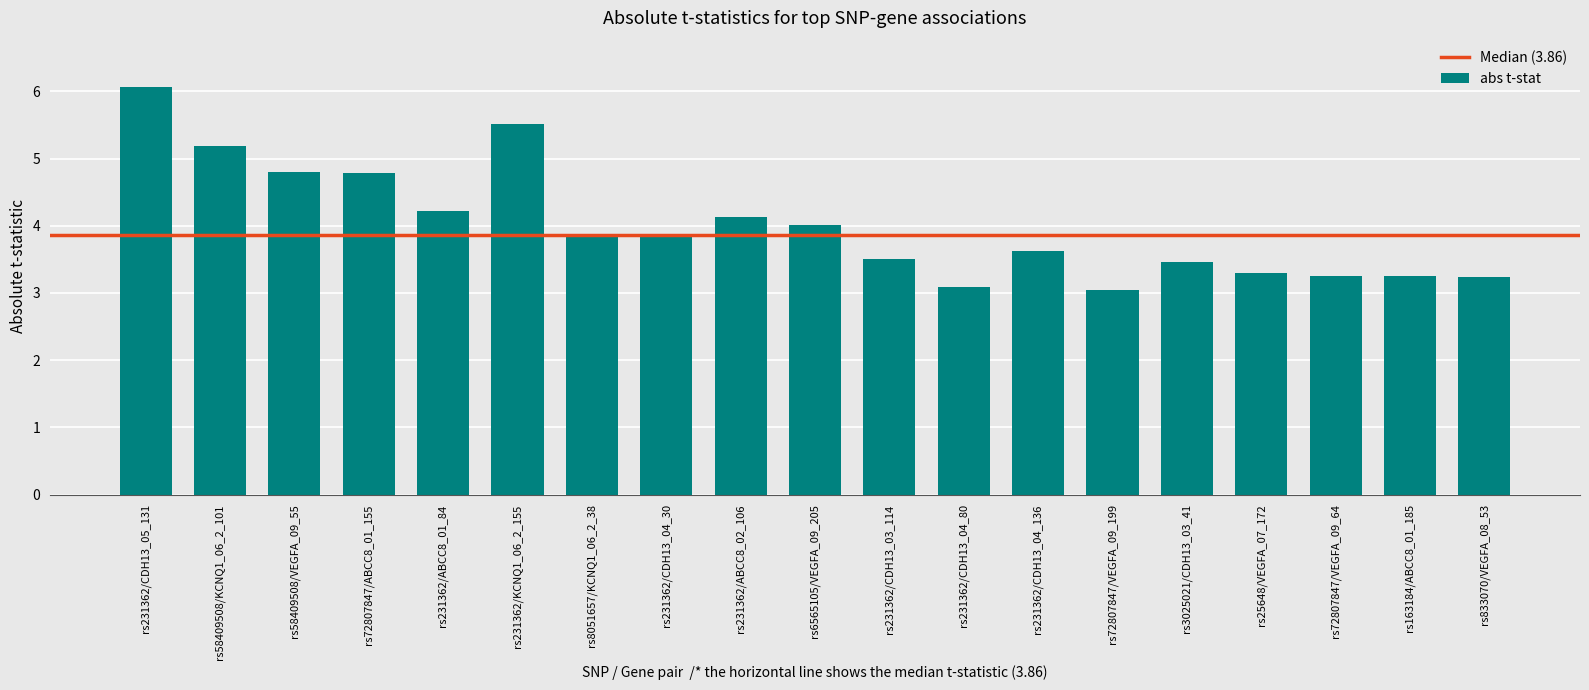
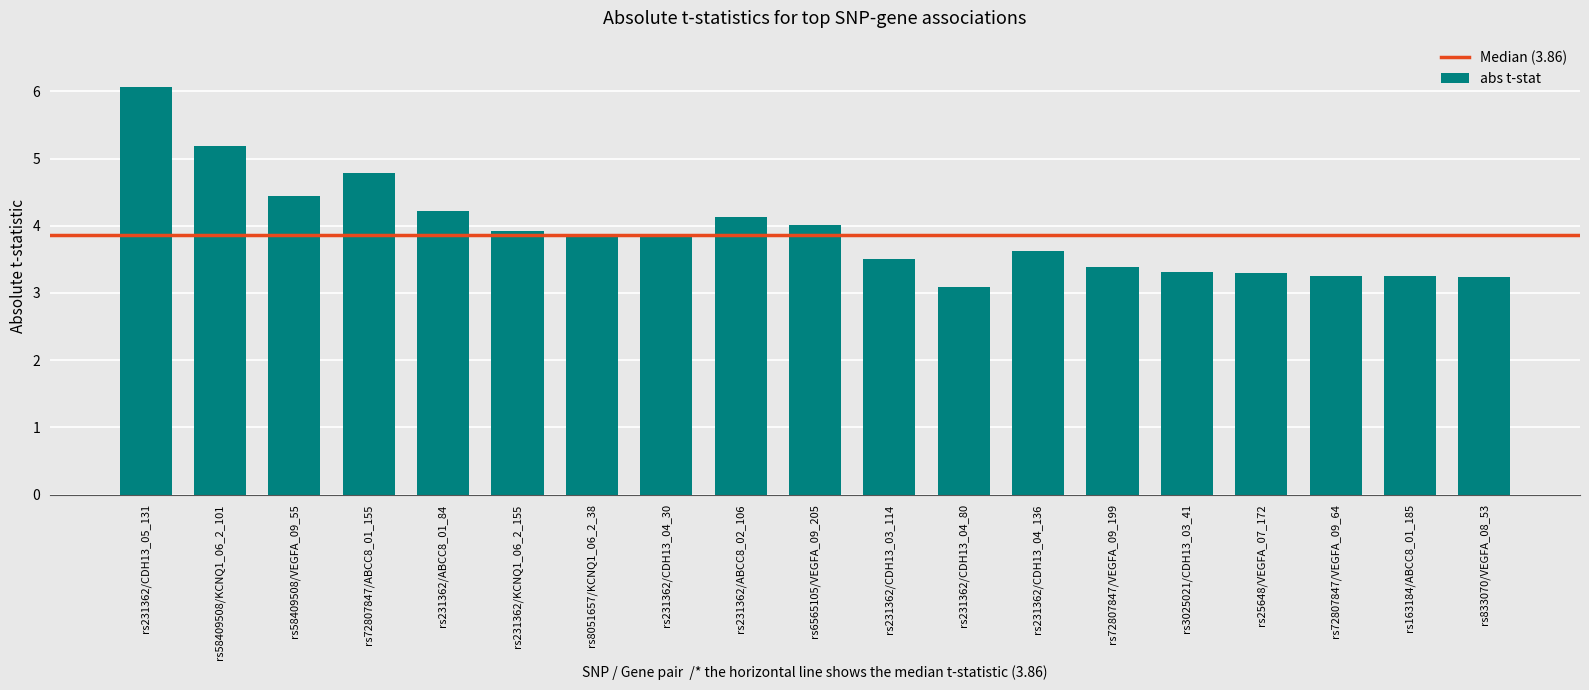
  {
    "rs231362/CDH13_05_131": 6.1,
    "rs58409508/KCNQ1_06_2_101": 5.2,
-   "rs58409508/VEGFA_09_55": 4.8,
+   "rs58409508/VEGFA_09_55": 4.4,
    "rs72807847/ABCC8_01_155": 4.8,
    "rs231362/ABCC8_01_84": 4.2,
-   "rs231362/KCNQ1_06_2_155": 5.5,
+   "rs231362/KCNQ1_06_2_155": 3.9,
    "rs8051657/KCNQ1_06_2_38": 3.9,
    "rs231362/CDH13_04_30": 3.9,
    "rs231362/ABCC8_02_106": 4.1,
    "rs6565105/VEGFA_09_205": 4.0,
    "rs231362/CDH13_03_114": 3.5,
    "rs231362/CDH13_04_80": 3.1,
    "rs231362/CDH13_04_136": 3.6,
-   "rs72807847/VEGFA_09_199": 3.1,
-   "rs3025021/CDH13_03_41": 3.5,
+   "rs72807847/VEGFA_09_199": 3.4,
+   "rs3025021/CDH13_03_41": 3.3,
    "rs25648/VEGFA_07_172": 3.3,
    "rs72807847/VEGFA_09_64": 3.3,
    "rs163184/ABCC8_01_185": 3.2,
    "rs833070/VEGFA_08_53": 3.2
  }
